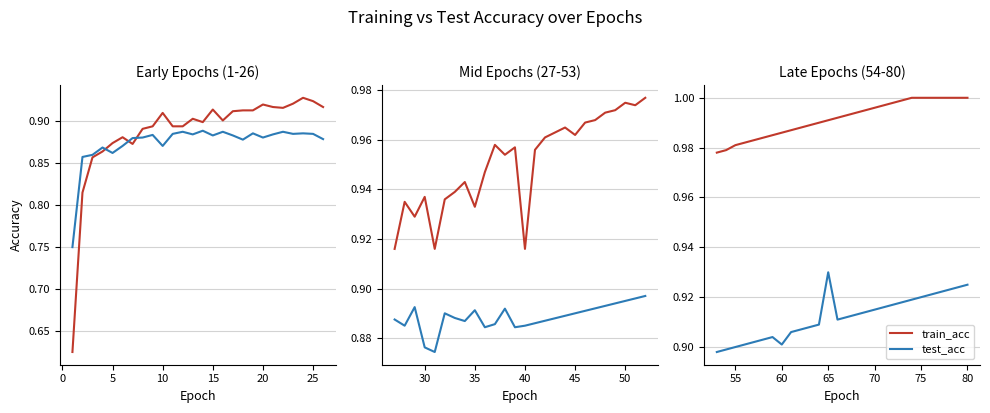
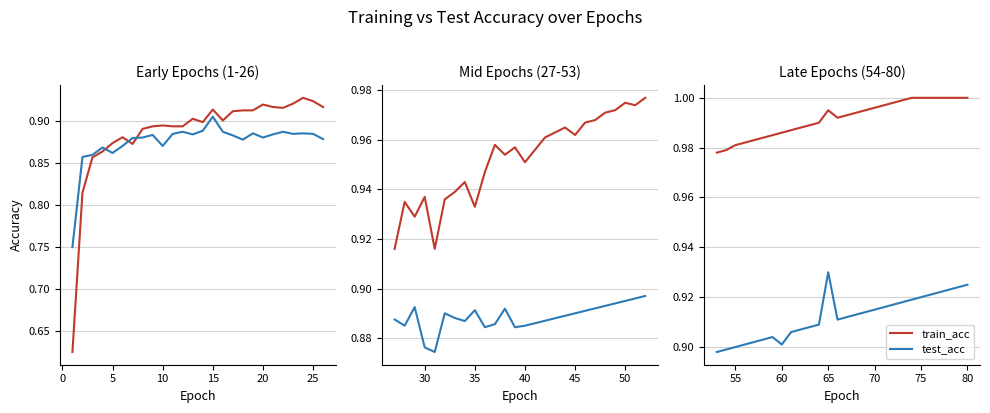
  {
    "Early Epochs (1-26)": {
      "train_acc": {
        "5": 0.87,
-       "10": 0.91,
+       "10": 0.90,
        "15": 0.91,
        "20": 0.92,
        "25": 0.92
      },
      "test_acc": {
        "5": 0.86,
        "10": 0.87,
-       "15": 0.88,
+       "15": 0.91,
        "20": 0.88,
        "25": 0.89
      }
    },
    "Mid Epochs (27-53)": {
      "train_acc": {
        "30": 0.937,
        "35": 0.933,
-       "40": 0.916,
+       "40": 0.951,
        "45": 0.962,
        "50": 0.975
      },
      "test_acc": {
        "30": 0.876,
        "35": 0.891,
        "40": 0.885,
        "45": 0.890,
        "50": 0.895
      }
    },
    "Late Epochs (54-80)": {
      "train_acc": {
        "55": 0.981,
        "60": 0.986,
-       "65": 0.991,
+       "65": 0.995,
        "70": 0.996,
        "75": 1.000,
        "80": 1.000
      },
      "test_acc": {
        "55": 0.900,
        "60": 0.901,
        "65": 0.930,
        "70": 0.915,
        "75": 0.920,
        "80": 0.925
      }
    }
  }
